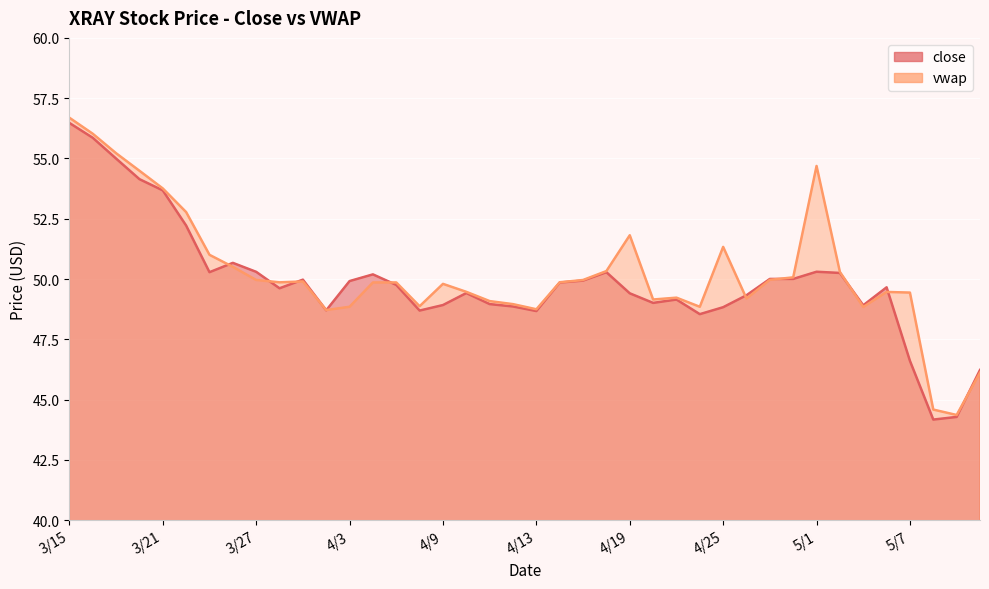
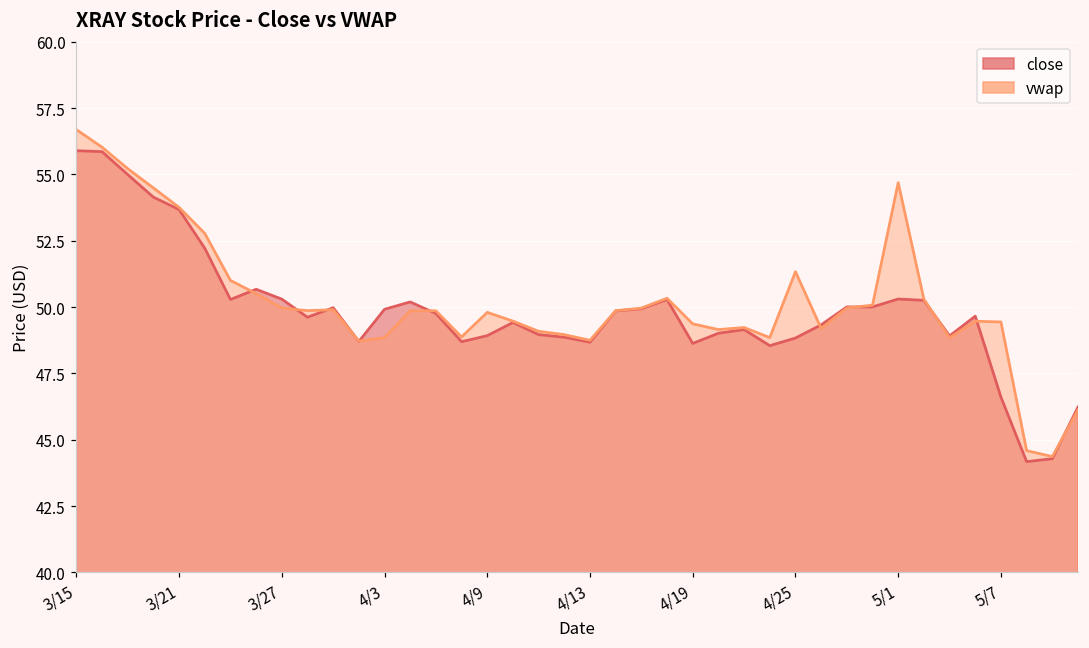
  {
    "close": {
-     "3/15": 56.5,
+     "3/15": 55.9,
      "3/27": 50.3,
      "4/3": 49.9,
      "4/9": 48.9,
-     "4/19": 49.4,
+     "4/19": 48.6,
      "4/25": 48.8,
      "5/1": 50.3,
      "5/7": 46.6
    },
    "vwap": {
      "3/15": 56.7,
      "3/27": 50.0,
      "4/3": 48.9,
      "4/9": 49.8,
-     "4/19": 51.8,
+     "4/19": 49.4,
      "4/25": 51.3,
      "5/1": 54.7,
      "5/7": 49.4
    }
  }
